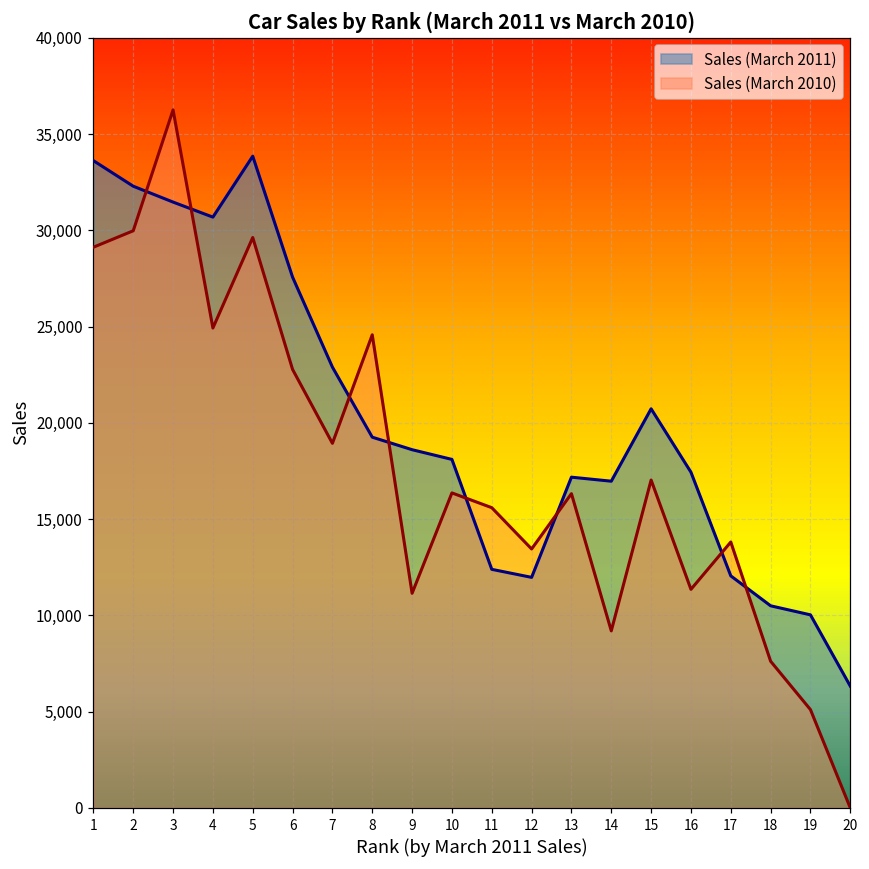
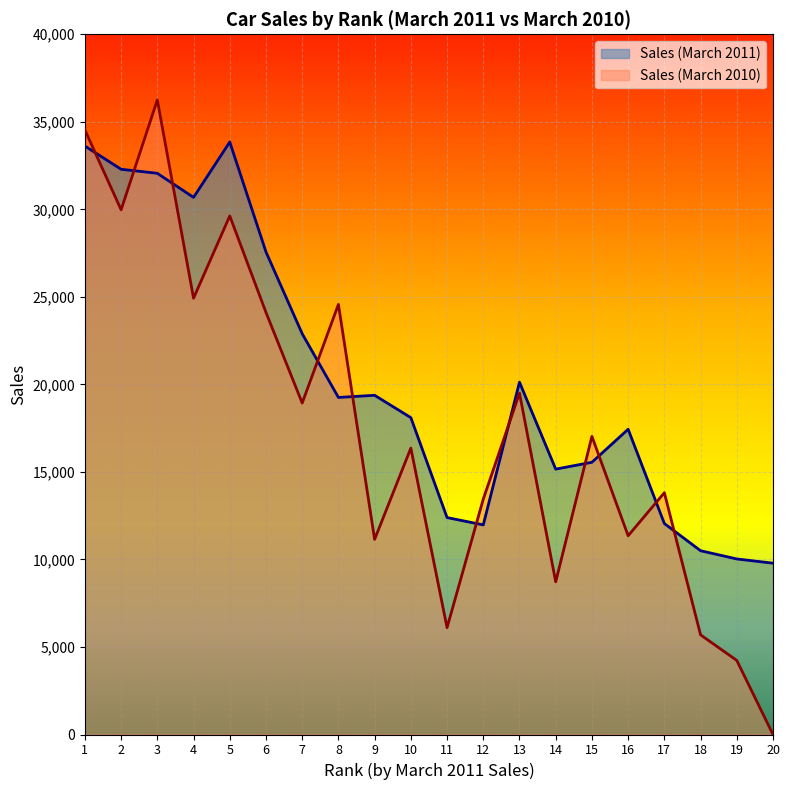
  {
    "Sales (March 2011)": {
      "1": "33,600",
      "2": "32,300",
-     "3": "31,500",
+     "3": "32,100",
      "4": "30,700",
      "5": "33,800",
      "6": "27,600",
      "7": "22,900",
      "8": "19,300",
-     "9": "18,600",
+     "9": "19,400",
      "10": "18,100",
      "11": "12,400",
      "12": "12,000",
-     "13": "17,200",
-     "14": "17,000",
-     "15": "20,700",
+     "13": "20,100",
+     "14": "15,200",
+     "15": "15,600",
      "16": "17,400",
      "17": "12,100",
      "18": "10,500",
      "19": "10,000",
-     "20": "6,300"
+     "20": "9,800"
    },
    "Sales (March 2010)": {
-     "1": "29,100",
+     "1": "34,500",
      "2": "30,000",
      "3": "36,300",
      "4": "24,900",
      "5": "29,600",
-     "6": "22,800",
+     "6": "24,100",
      "7": "18,900",
      "8": "24,600",
      "9": "11,100",
      "10": "16,400",
-     "11": "15,600",
+     "11": "6,100",
      "12": "13,400",
-     "13": "16,300",
-     "14": "9,200",
+     "13": "19,500",
+     "14": "8,700",
      "15": "17,000",
      "16": "11,400",
      "17": "13,800",
-     "18": "7,600",
-     "19": "5,100",
+     "18": "5,700",
+     "19": "4,200",
      "20": "0"
    }
  }
